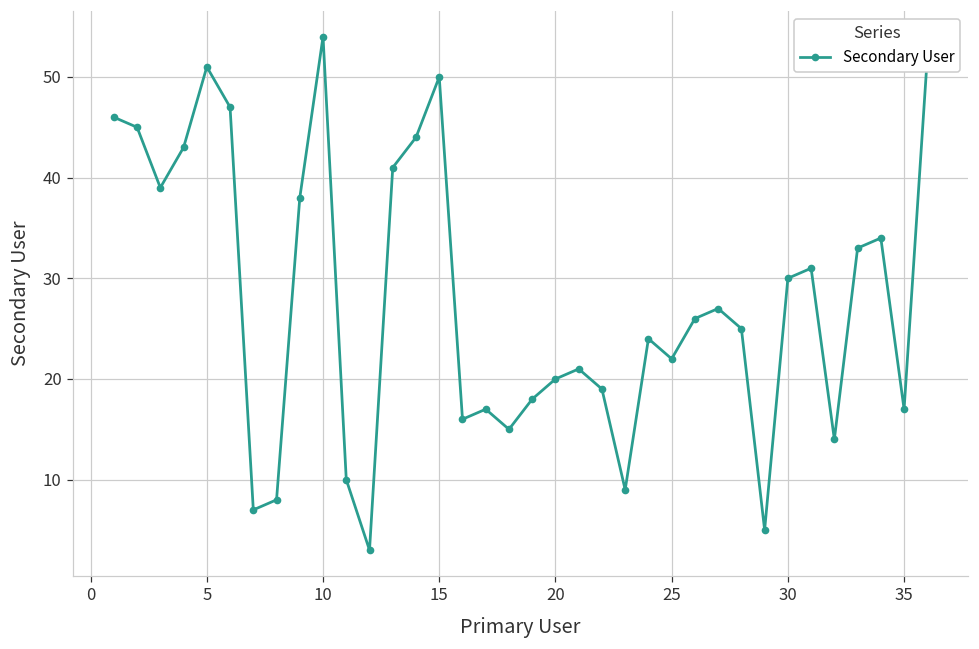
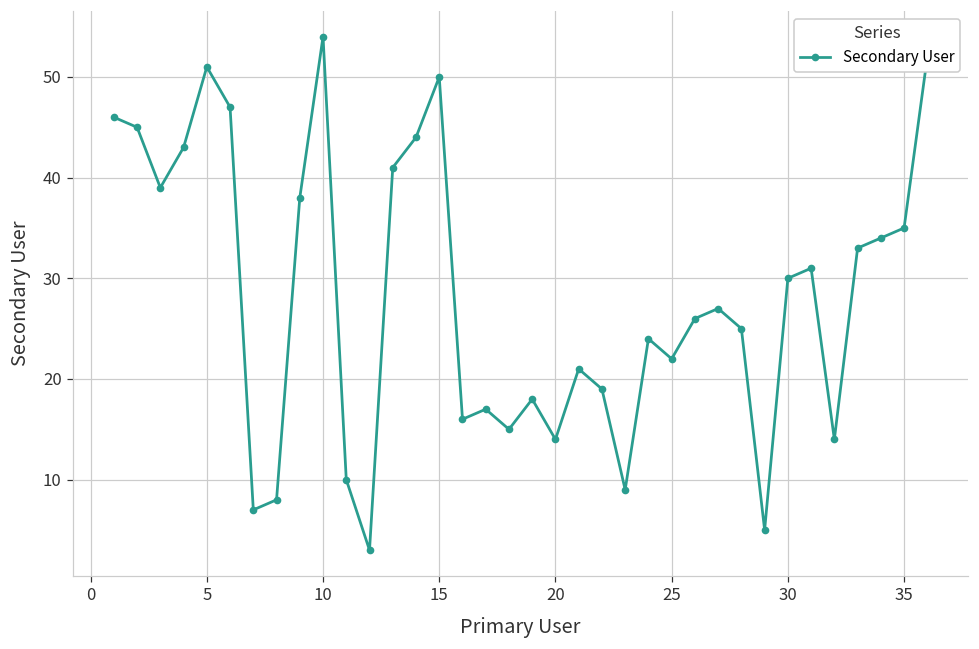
  {
    "5": 51,
    "10": 54,
    "15": 50,
-   "20": 20,
+   "20": 14,
    "25": 22,
    "30": 30,
-   "35": 17
+   "35": 35
  }
